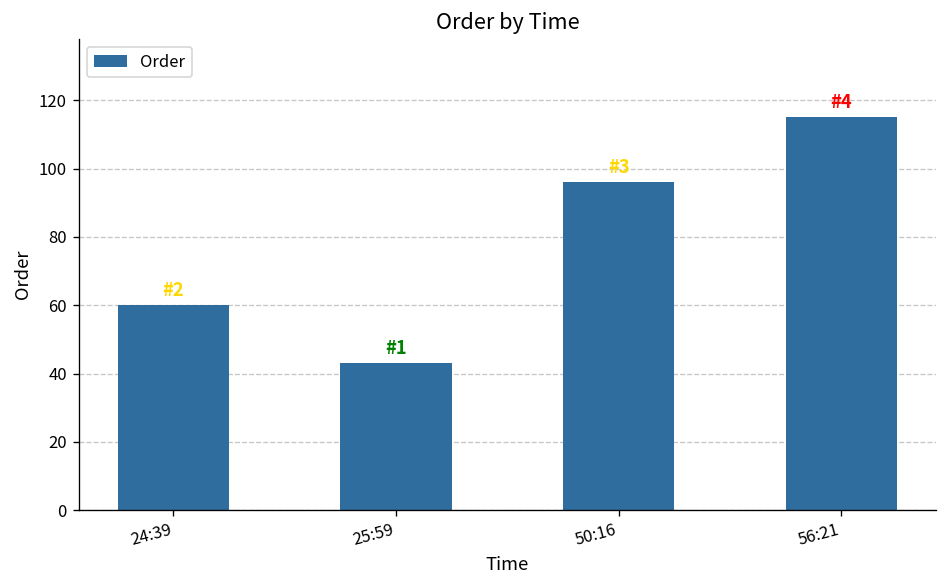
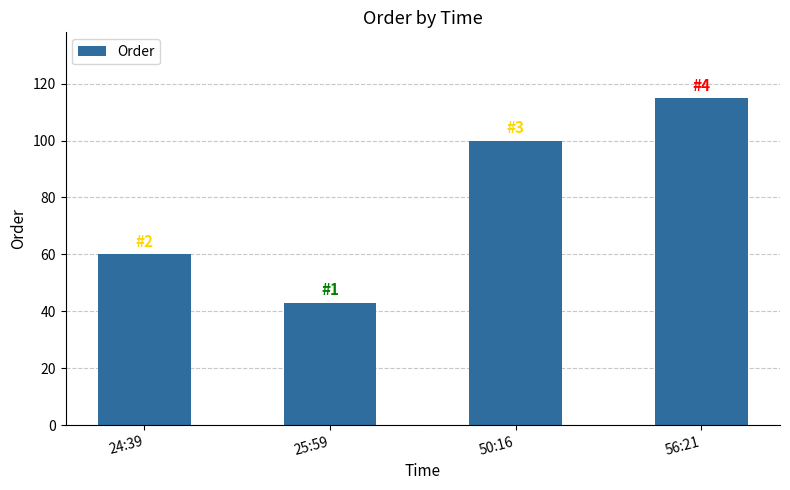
  {
-   "50:16": 96
+   "50:16": 100
  }
